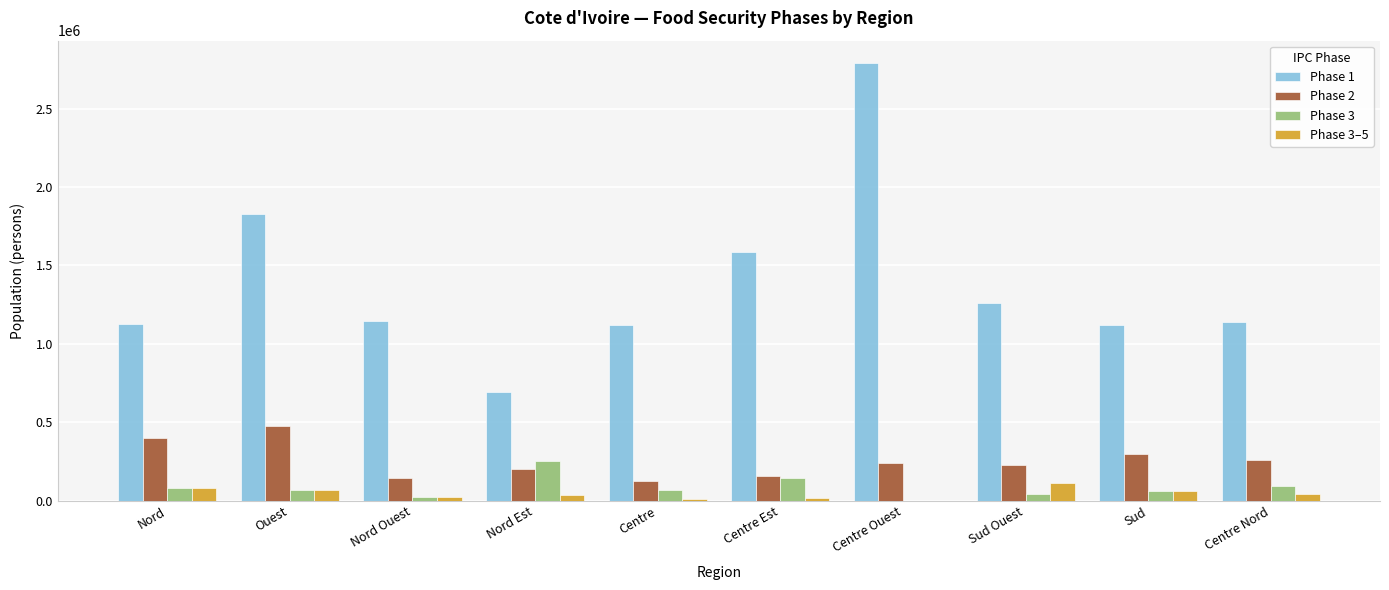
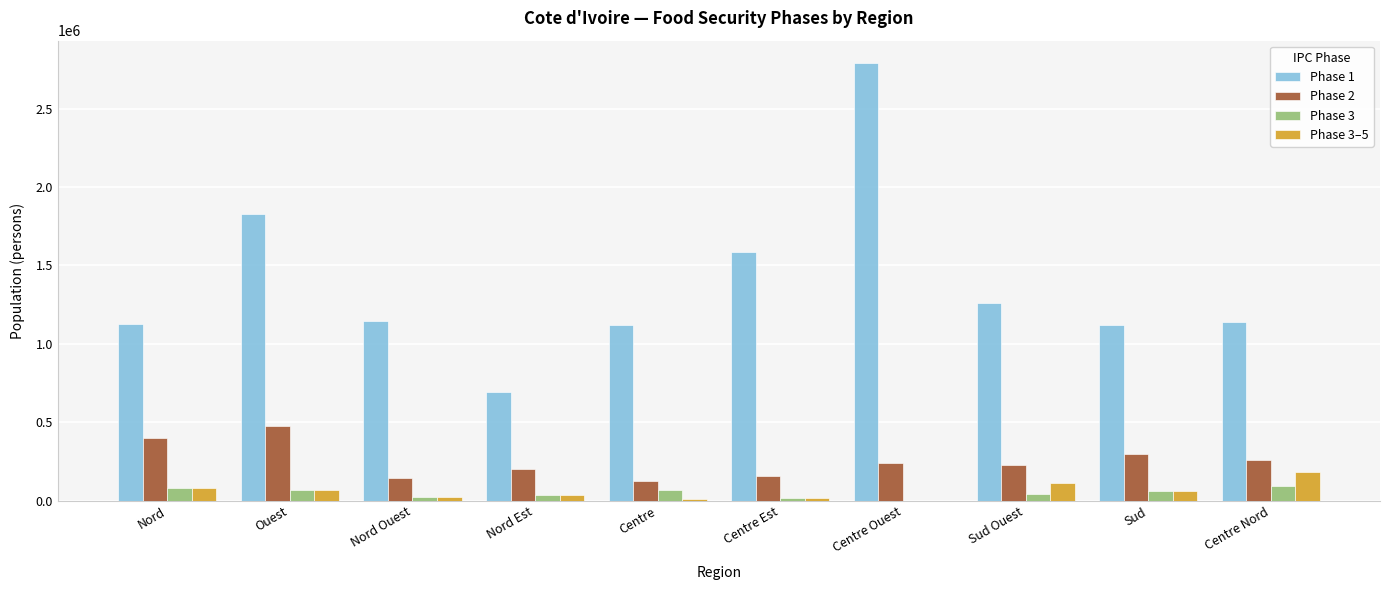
  {
    "Phase 1": {
      "Nord": 1130000,
      "Ouest": 1830000,
      "Nord Ouest": 1150000,
      "Nord Est": 690000,
      "Centre": 1120000,
      "Centre Est": 1590000,
      "Centre Ouest": 2790000,
      "Sud Ouest": 1260000,
      "Sud": 1120000,
      "Centre Nord": 1140000
    },
    "Phase 2": {
      "Nord": 400000,
      "Ouest": 470000,
      "Nord Ouest": 150000,
      "Nord Est": 210000,
      "Centre": 130000,
      "Centre Est": 160000,
      "Centre Ouest": 240000,
      "Sud Ouest": 230000,
      "Sud": 300000,
      "Centre Nord": 260000
    },
    "Phase 3": {
      "Nord": 80000,
      "Ouest": 70000,
      "Nord Ouest": 20000,
-     "Nord Est": 250000,
+     "Nord Est": 40000,
      "Centre": 70000,
-     "Centre Est": 140000,
+     "Centre Est": 20000,
      "Centre Ouest": 0,
      "Sud Ouest": 50000,
      "Sud": 60000,
      "Centre Nord": 100000
    },
    "Phase 3–5": {
      "Nord": 80000,
      "Ouest": 70000,
      "Nord Ouest": 20000,
      "Nord Est": 40000,
      "Centre Est": 20000,
      "Centre Ouest": 0,
      "Sud Ouest": 110000,
      "Sud": 60000,
-     "Centre Nord": 40000
+     "Centre Nord": 180000
    }
  }
